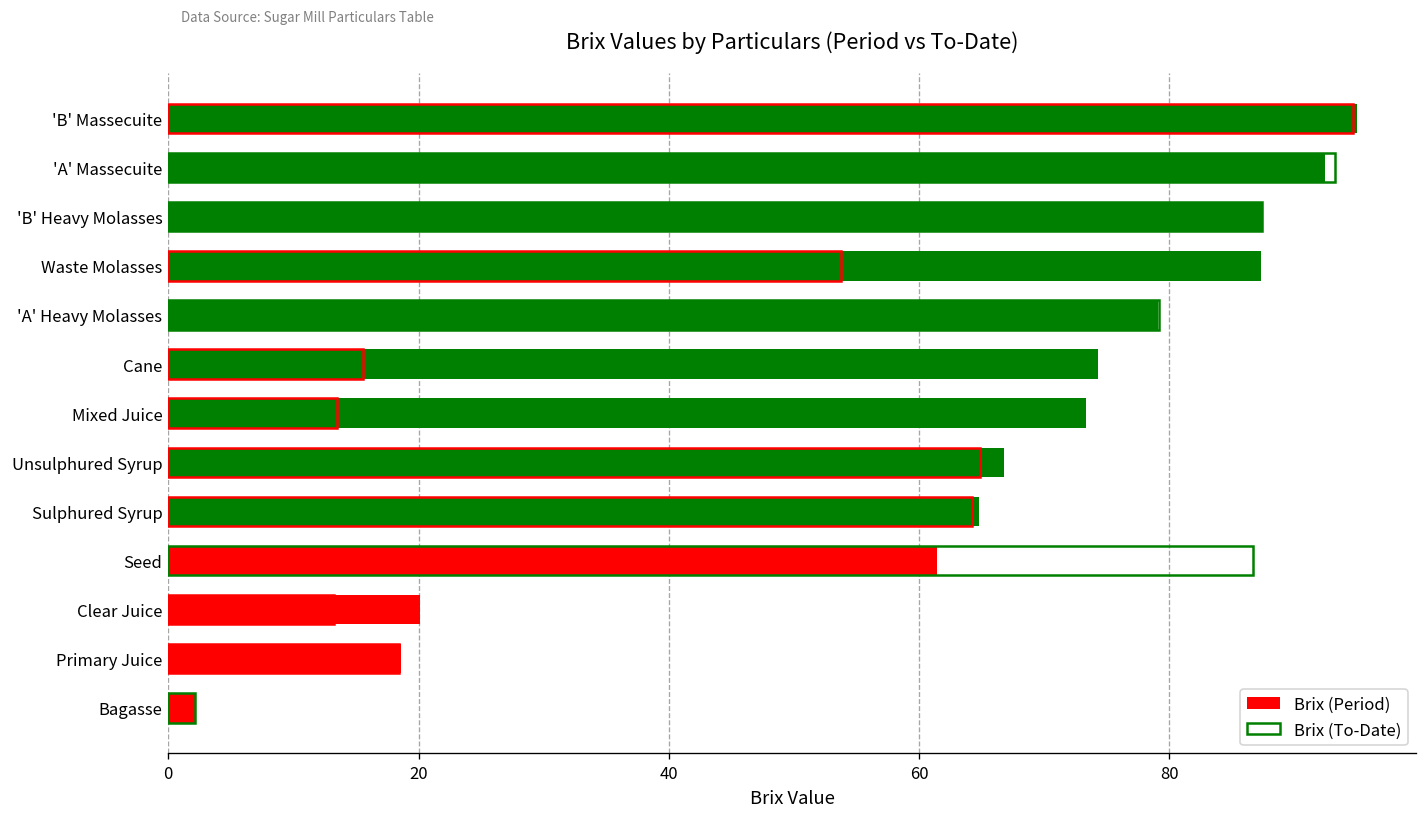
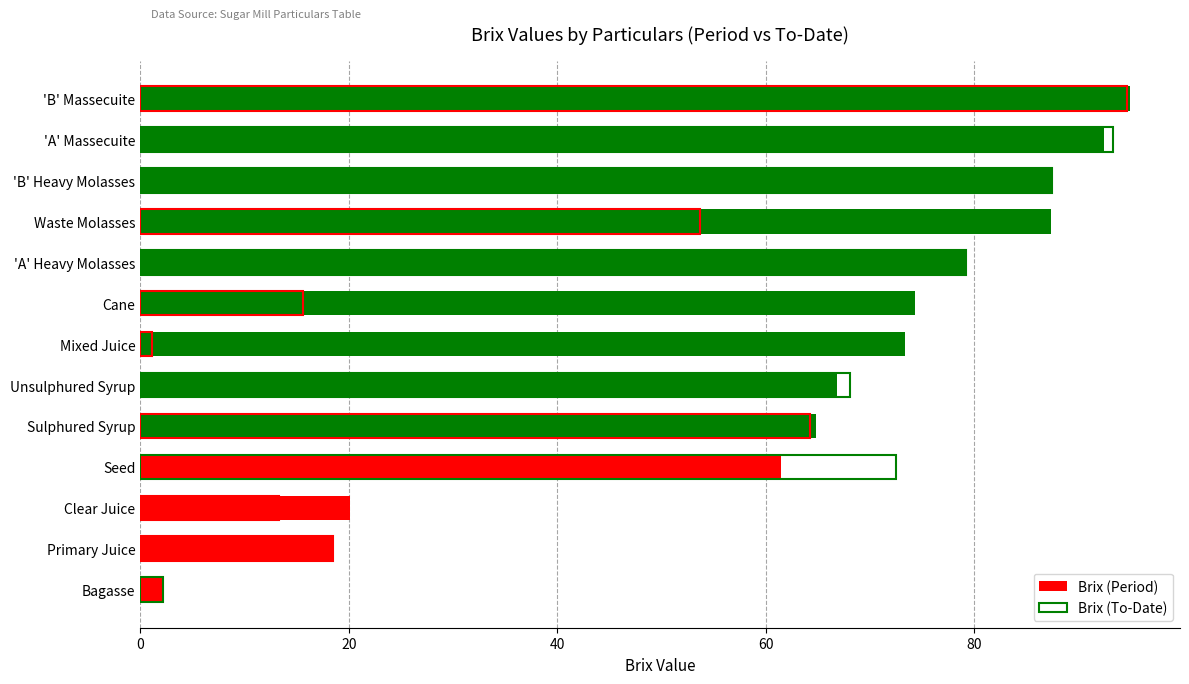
  {
    "Brix (Period)": {
      "'B' Massecuite": 95.0,
      "'B' Heavy Molasses": 87.4,
      "Waste Molasses": 87.3,
      "'A' Heavy Molasses": 79.1,
      "Cane": 74.3,
      "Mixed Juice": 73.3,
      "Sulphured Syrup": 64.8,
      "Clear Juice": 20.1,
      "Primary Juice": 18.6,
      "Bagasse": 2.1
    },
    "Brix (To-Date)": {
      "'A' Massecuite": 93.3,
      "'B' Heavy Molasses": 87.4,
      "'A' Heavy Molasses": 79.2,
-     "Mixed Juice": 13.5,
-     "Unsulphured Syrup": 64.9,
-     "Seed": 86.7,
+     "Mixed Juice": 1.1,
+     "Unsulphured Syrup": 68.1,
+     "Seed": 72.5,
      "Primary Juice": 18.4,
      "Bagasse": 2.2
    }
  }
